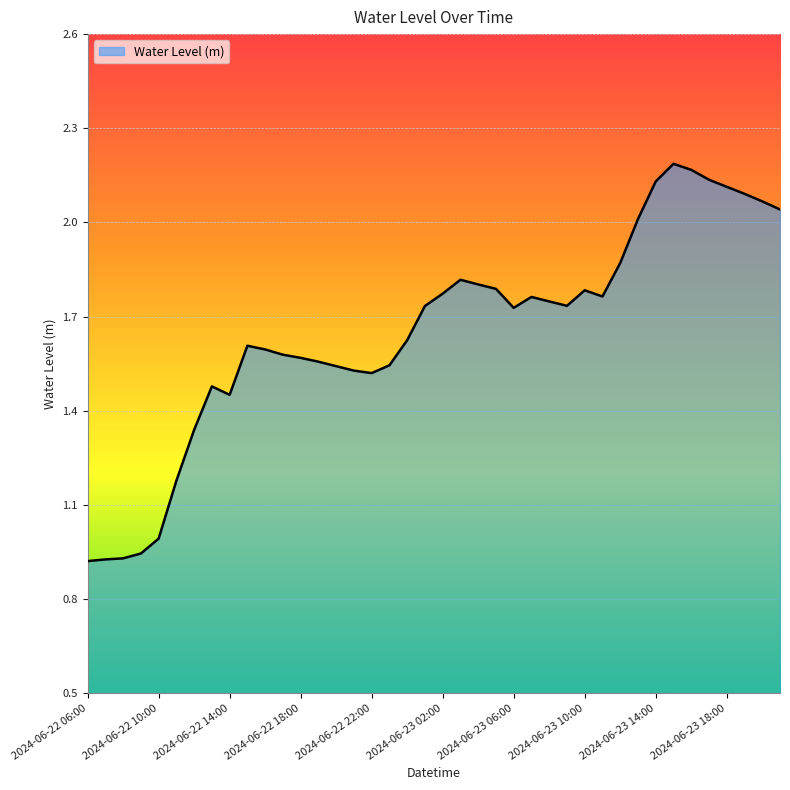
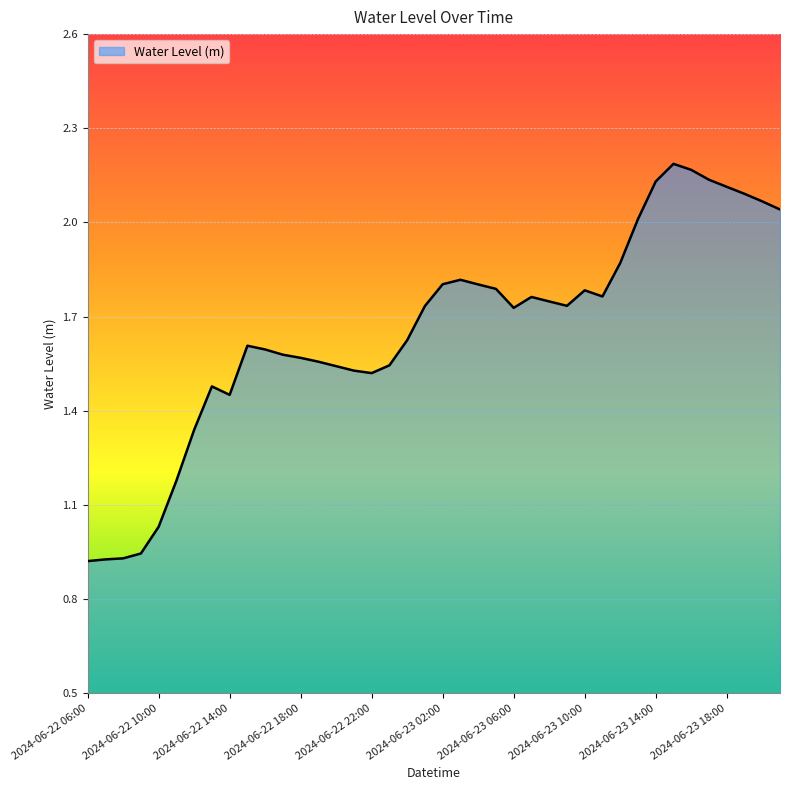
  {
    "2024-06-22 06:00": 0.92,
-   "2024-06-22 10:00": 0.99,
+   "2024-06-22 10:00": 1.03,
    "2024-06-22 14:00": 1.45,
    "2024-06-22 18:00": 1.57,
    "2024-06-22 22:00": 1.52,
-   "2024-06-23 02:00": 1.77,
+   "2024-06-23 02:00": 1.80,
    "2024-06-23 06:00": 1.73,
    "2024-06-23 10:00": 1.78,
    "2024-06-23 14:00": 2.13,
    "2024-06-23 18:00": 2.11
  }
